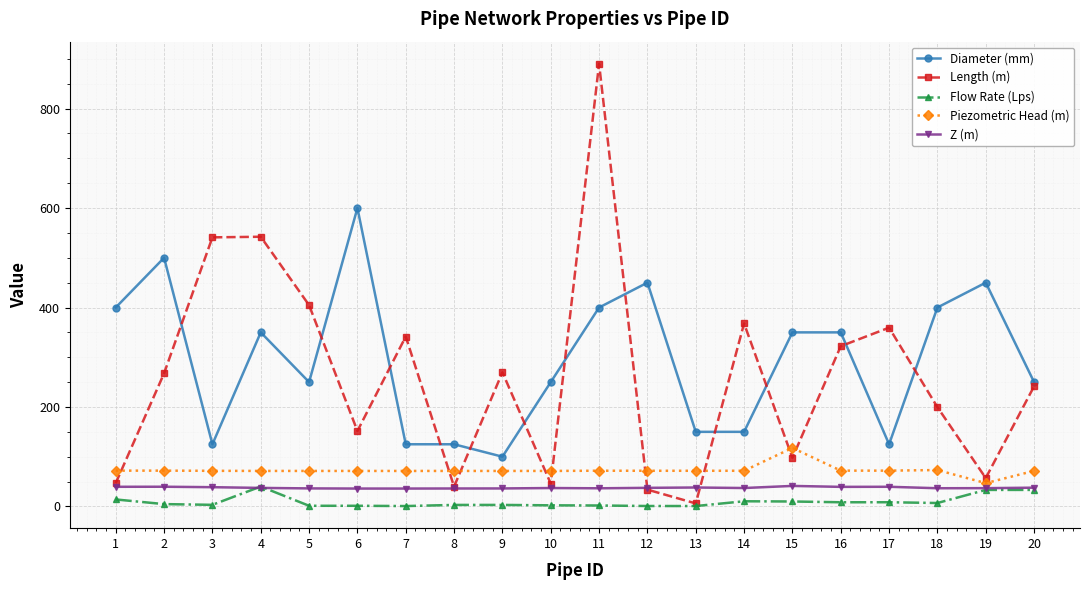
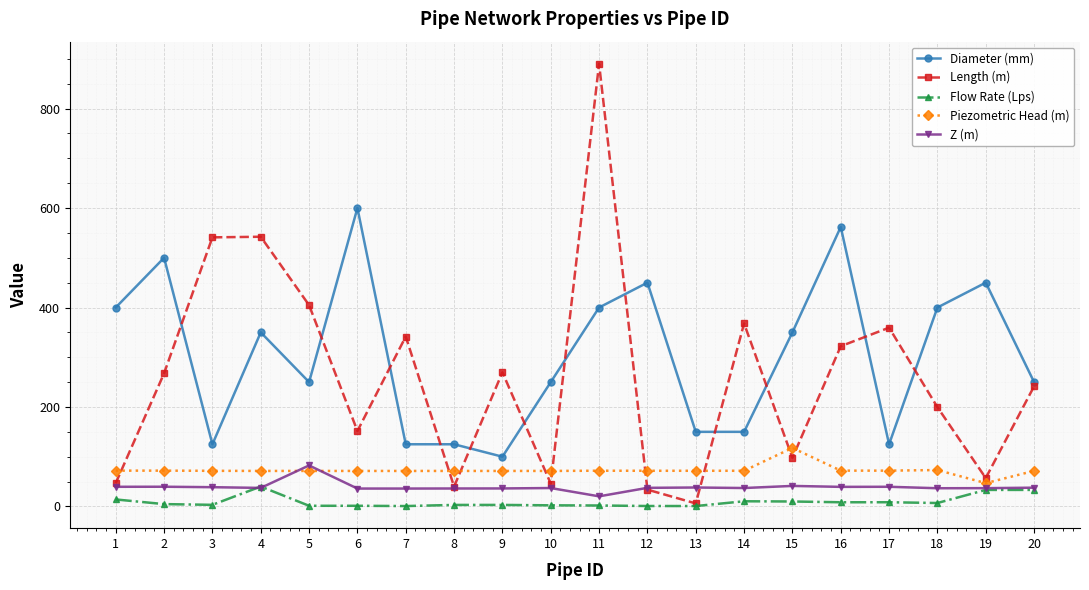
  {
    "Diameter (mm)": {
      "1": 400,
      "2": 500,
      "3": 130,
      "4": 350,
      "5": 250,
      "6": 600,
      "7": 130,
      "8": 130,
      "9": 100,
      "10": 250,
      "11": 400,
      "12": 450,
      "13": 150,
      "14": 150,
      "15": 350,
-     "16": 350,
+     "16": 560,
      "17": 130,
      "18": 400,
      "19": 450,
      "20": 250
    },
    "Length (m)": {
      "1": 50,
      "2": 270,
      "3": 540,
      "4": 540,
      "5": 400,
      "6": 150,
      "7": 340,
      "9": 270,
      "10": 50,
      "11": 890,
      "13": 10,
      "14": 370,
      "15": 100,
      "16": 320,
      "17": 360,
      "18": 200,
      "19": 60,
      "20": 240
    },
    "Flow Rate (Lps)": {
      "1": 10,
      "2": 0,
      "3": 0,
      "5": 0,
      "6": 0,
      "7": 0,
      "8": 0,
      "9": 0,
      "10": 0,
      "11": 0,
      "12": 0,
      "13": 0,
      "14": 10,
      "15": 10,
      "16": 10,
      "17": 10,
      "18": 10
    },
    "Piezometric Head (m)": {
      "1": 70,
      "2": 70,
      "3": 70,
      "4": 70,
      "5": 70,
      "6": 70,
      "7": 70,
      "8": 70,
      "9": 70,
      "10": 70,
      "11": 70,
      "12": 70,
      "13": 70,
      "14": 70,
      "15": 120,
      "16": 70,
      "17": 70,
      "18": 70,
      "19": 50,
      "20": 70
    },
    "Z (m)": {
      "1": 40,
      "2": 40,
      "3": 40,
-     "5": 40,
+     "5": 80,
      "6": 40,
      "7": 40,
      "9": 40,
      "10": 40,
-     "11": 40,
+     "11": 20,
      "13": 40,
      "14": 40,
      "15": 40,
      "16": 40,
      "17": 40,
      "18": 40
    }
  }
